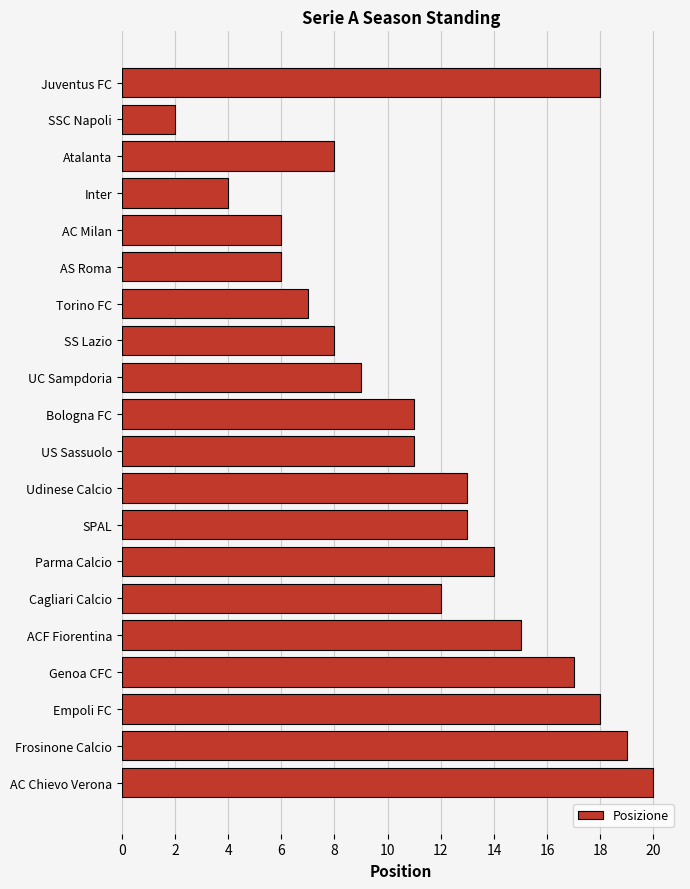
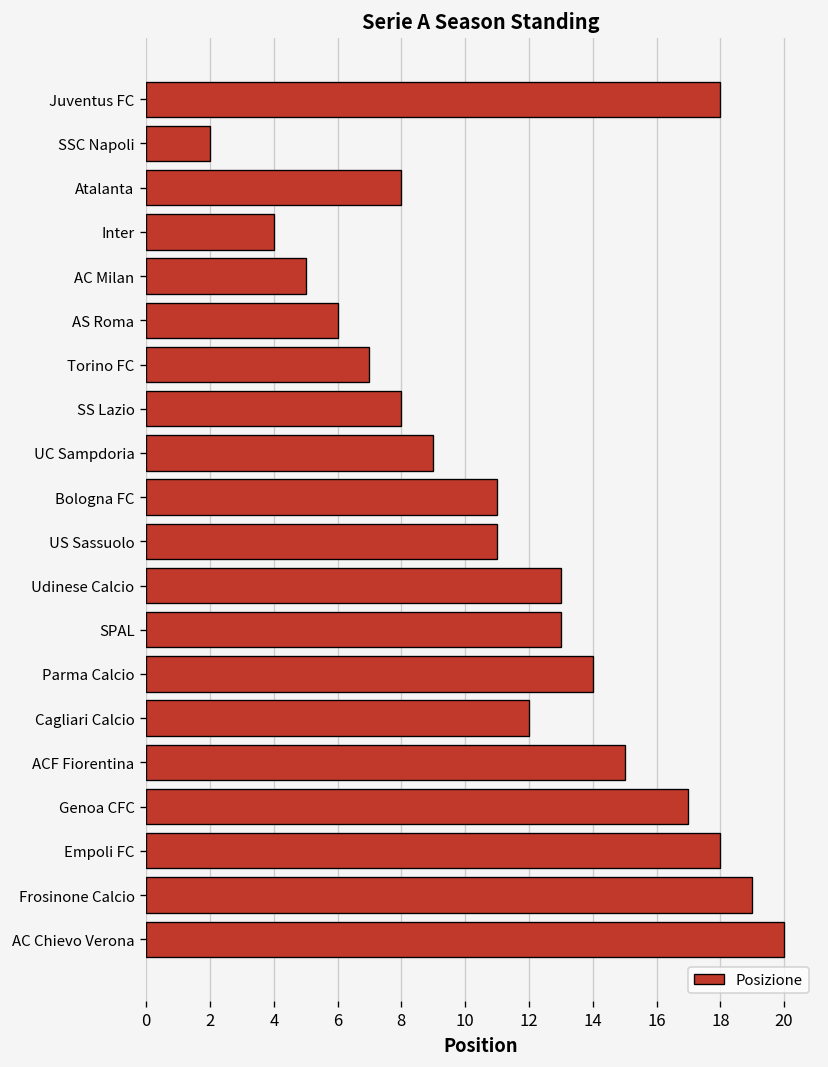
  {
    "Juventus FC": 18,
    "SSC Napoli": 2,
    "Atalanta": 8,
    "Inter": 4,
-   "AC Milan": 6,
+   "AC Milan": 5,
    "AS Roma": 6,
    "Torino FC": 7,
    "SS Lazio": 8,
    "UC Sampdoria": 9,
    "Bologna FC": 11,
    "US Sassuolo": 11,
    "Udinese Calcio": 13,
    "SPAL": 13,
    "Parma Calcio": 14,
    "Cagliari Calcio": 12,
    "ACF Fiorentina": 15,
    "Genoa CFC": 17,
    "Empoli FC": 18,
    "Frosinone Calcio": 19,
    "AC Chievo Verona": 20
  }
